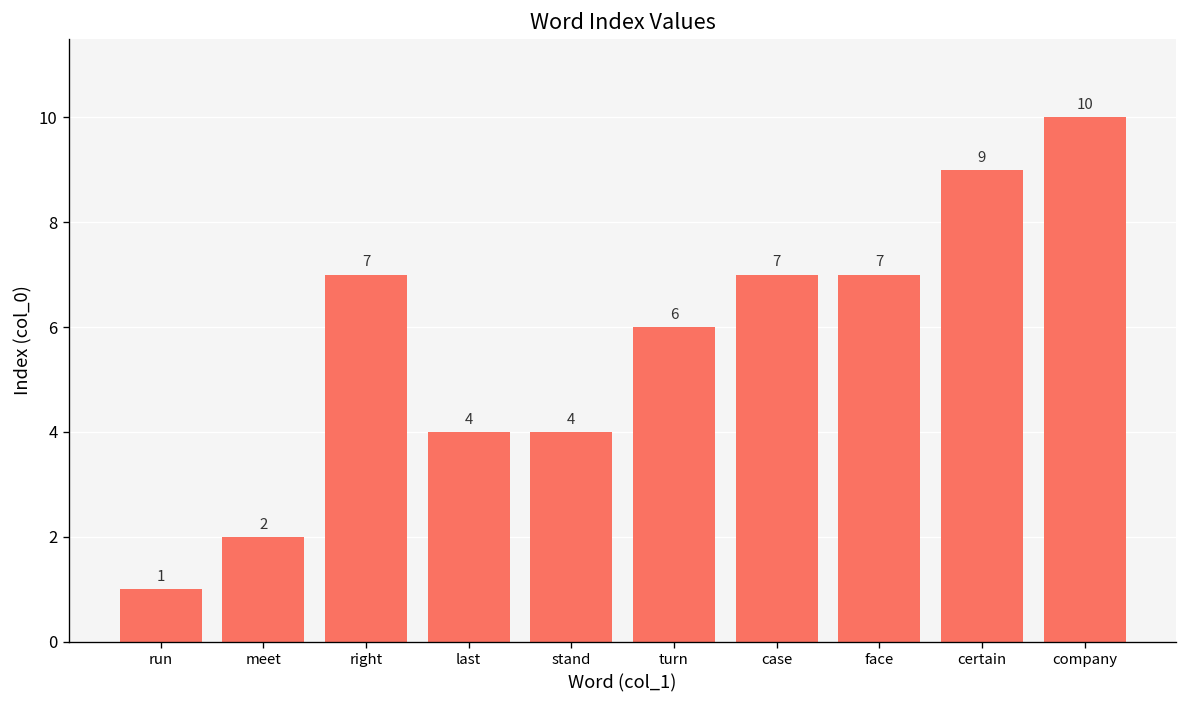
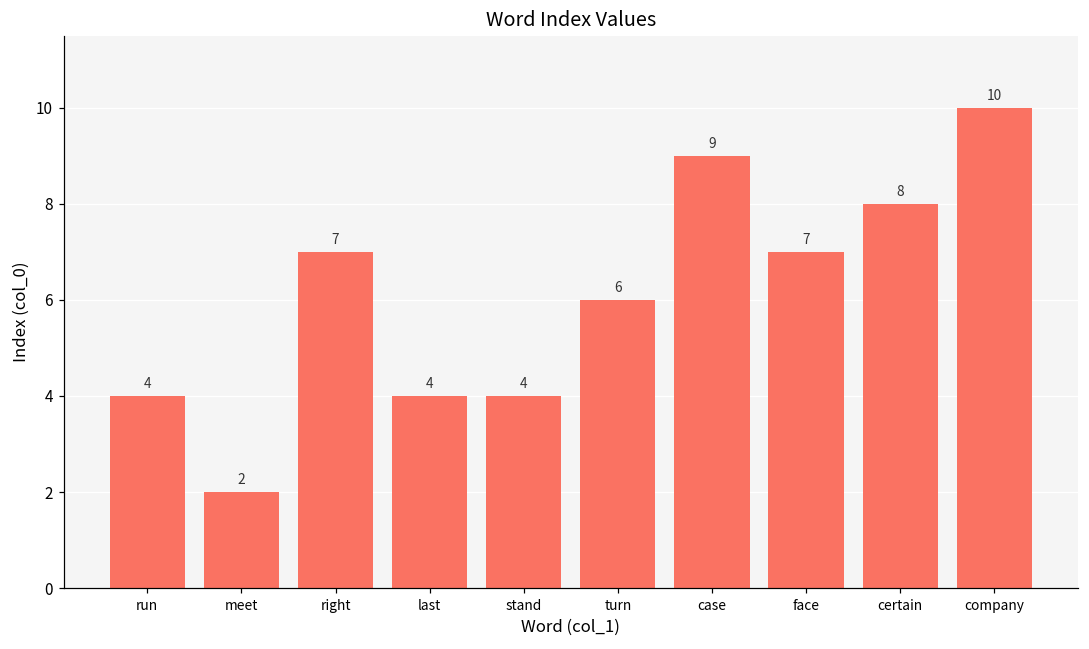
  {
-   "run": 1,
+   "run": 4,
    "meet": 2,
    "right": 7,
    "last": 4,
    "stand": 4,
    "turn": 6,
-   "case": 7,
+   "case": 9,
    "face": 7,
-   "certain": 9,
+   "certain": 8,
    "company": 10
  }
